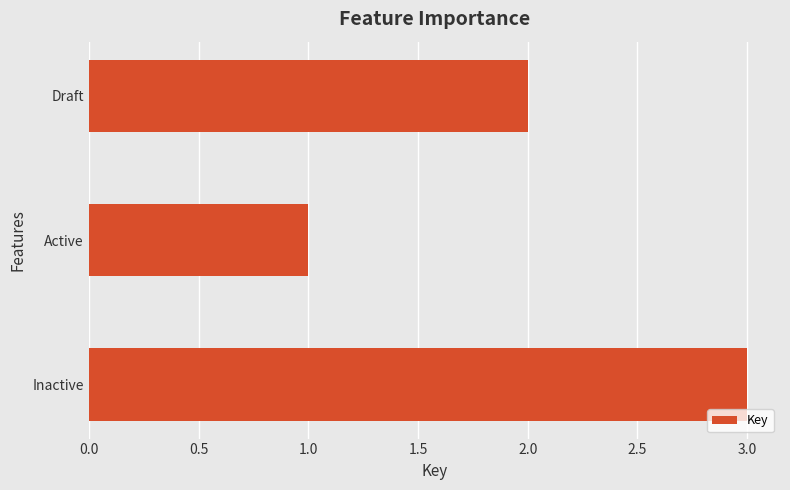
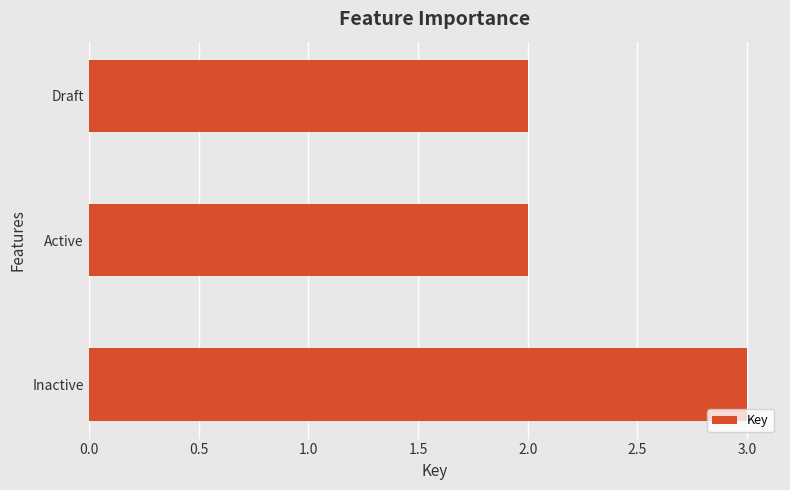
  {
    "Draft": 2,
-   "Active": 1,
+   "Active": 2,
    "Inactive": 3
  }
